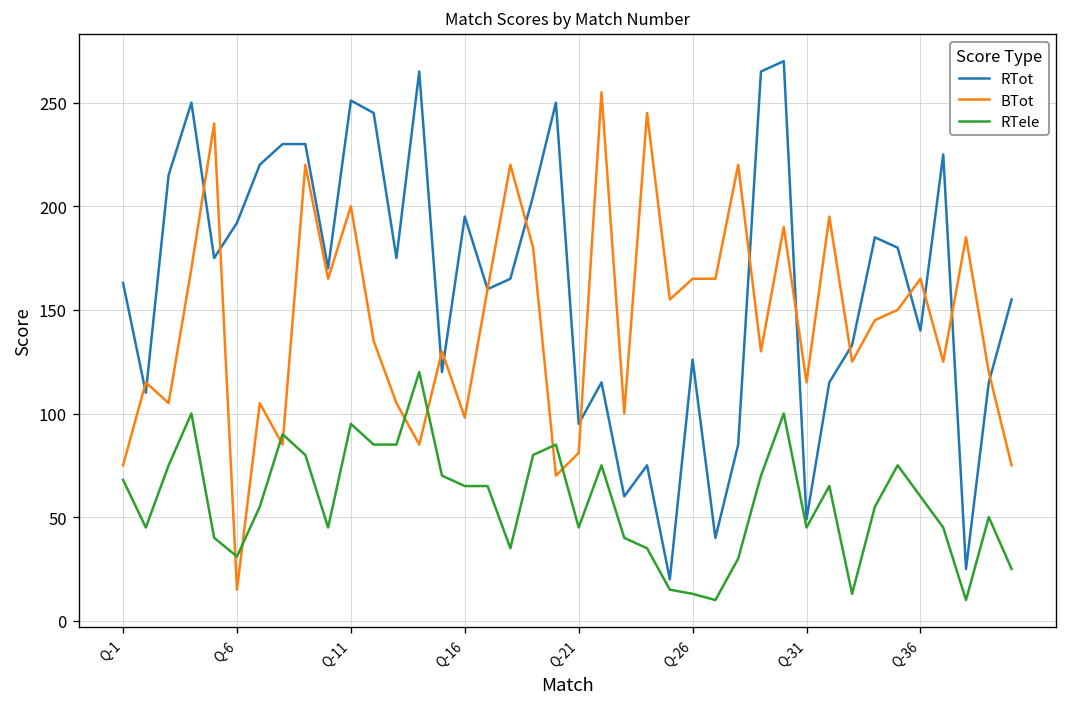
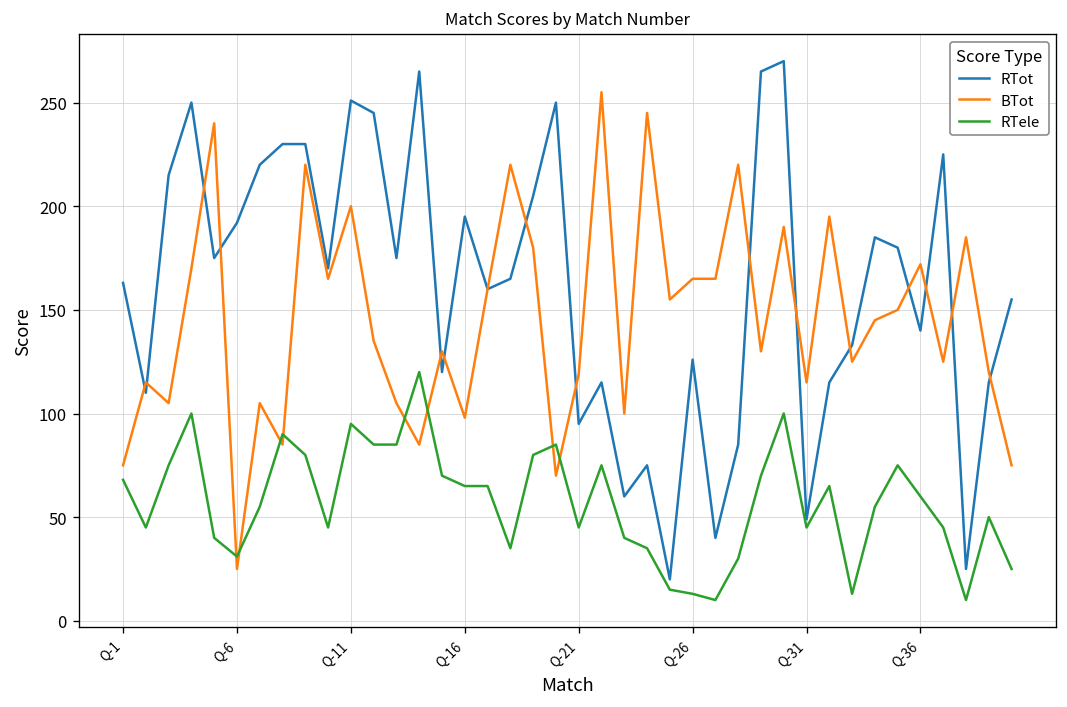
  {
    "RTot": {
      "Q-1": 163,
      "Q-6": 192,
      "Q-11": 251,
      "Q-16": 195,
      "Q-21": 95,
      "Q-26": 126,
      "Q-31": 49,
      "Q-36": 140
    },
    "BTot": {
      "Q-1": 75,
-     "Q-6": 15,
+     "Q-6": 25,
      "Q-11": 200,
      "Q-16": 98,
-     "Q-21": 81,
+     "Q-21": 119,
      "Q-26": 165,
      "Q-31": 115,
-     "Q-36": 165
+     "Q-36": 172
    },
    "RTele": {
      "Q-1": 68,
      "Q-6": 31,
      "Q-11": 95,
      "Q-16": 65,
      "Q-21": 45,
      "Q-26": 13,
      "Q-31": 45,
      "Q-36": 60
    }
  }
